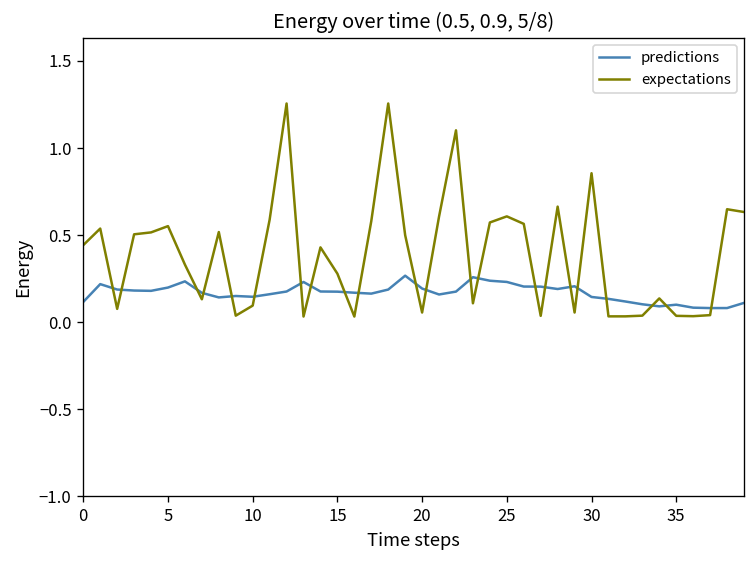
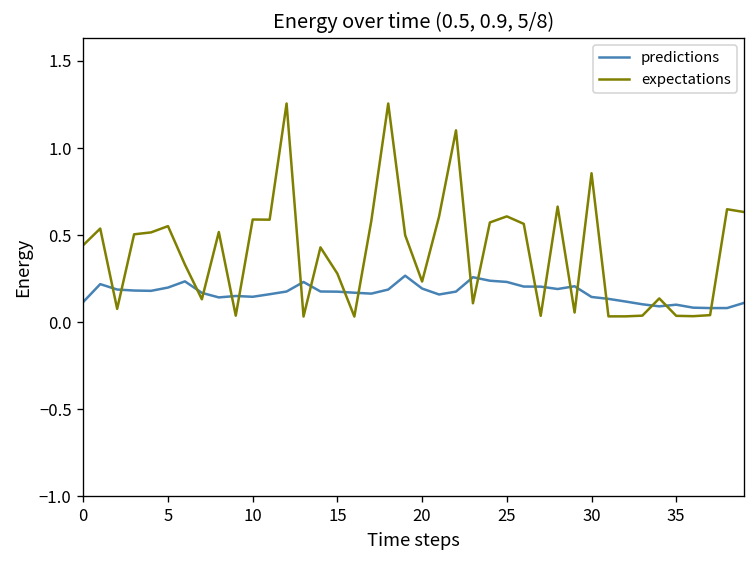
  {
    "predictions": {
      "0": 0.12,
      "5": 0.20,
      "10": 0.15,
      "15": 0.18,
      "20": 0.19,
      "25": 0.23,
      "30": 0.15,
      "35": 0.10
    },
    "expectations": {
      "0": 0.44,
      "5": 0.55,
-     "10": 0.10,
+     "10": 0.59,
      "15": 0.28,
-     "20": 0.06,
+     "20": 0.23,
      "25": 0.61,
      "30": 0.86,
      "35": 0.04
    }
  }
